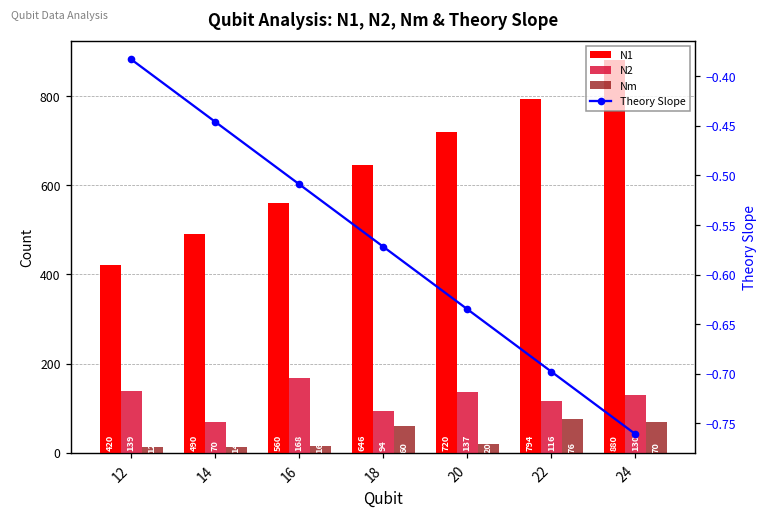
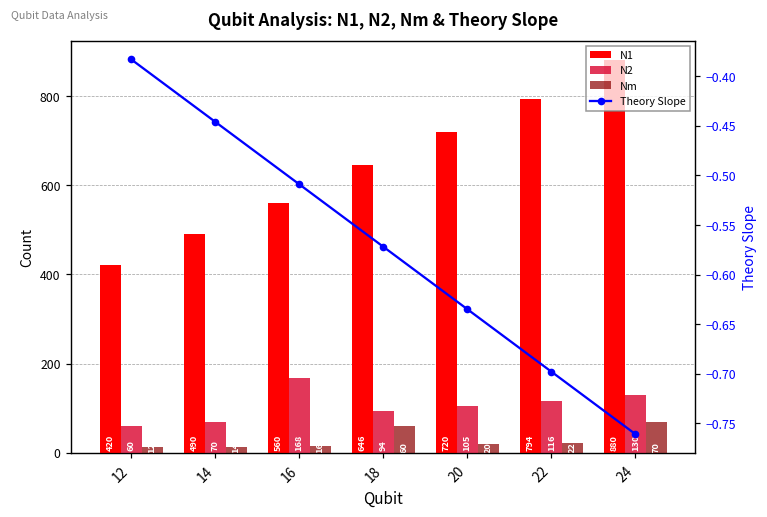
  {
    "N1": {
      "12": 420,
      "14": 490,
      "16": 560,
      "18": 646,
      "20": 720,
      "22": 794
    },
    "N2": {
-     "12": 139,
+     "12": 60,
      "14": 70,
      "16": 168,
      "18": 94,
-     "20": 137,
+     "20": 105,
      "22": 116
    },
    "Nm": {
      "16": 16,
      "18": 60,
      "20": 20,
-     "22": 76,
+     "22": 22,
      "24": 70
    }
  }
